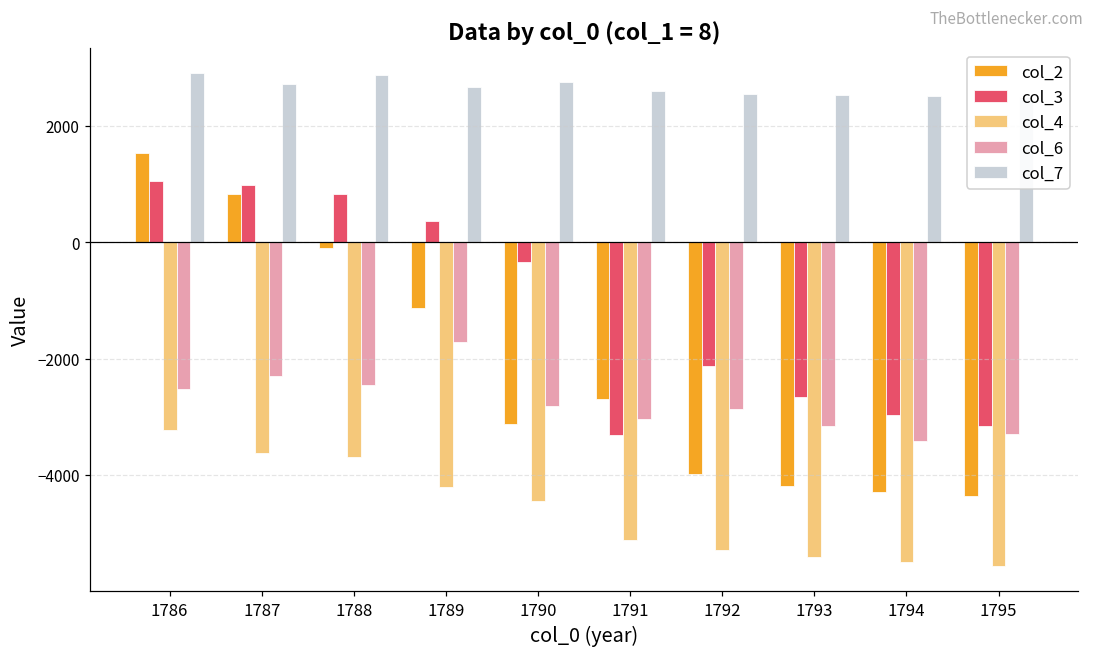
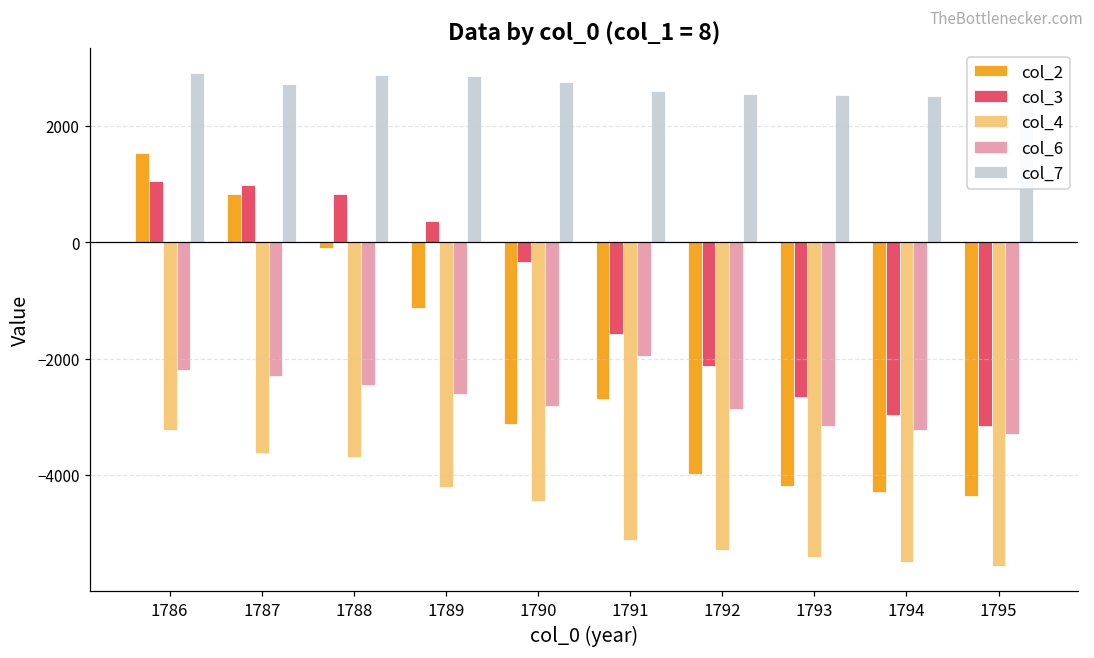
  {
    "col_2": {
      "1786": 1500,
      "1787": 800,
      "1788": -100,
      "1789": -1100,
      "1790": -3100,
      "1791": -2700,
      "1792": -4000,
      "1793": -4200,
      "1794": -4300,
      "1795": -4400
    },
    "col_3": {
      "1786": 1000,
      "1787": 1000,
      "1788": 800,
      "1789": 400,
      "1790": -300,
-     "1791": -3300,
+     "1791": -1600,
      "1792": -2100,
      "1793": -2700,
      "1794": -3000,
      "1795": -3200
    },
    "col_4": {
      "1786": -3200,
      "1787": -3600,
      "1788": -3700,
      "1789": -4200,
      "1790": -4400,
      "1791": -5100,
      "1792": -5300,
      "1793": -5400,
      "1794": -5500,
      "1795": -5600
    },
    "col_6": {
-     "1786": -2500,
+     "1786": -2200,
      "1787": -2300,
      "1788": -2400,
-     "1789": -1700,
+     "1789": -2600,
      "1790": -2800,
-     "1791": -3000,
+     "1791": -2000,
      "1792": -2900,
      "1793": -3200,
-     "1794": -3400,
+     "1794": -3200,
      "1795": -3300
    },
    "col_7": {
      "1786": 2900,
      "1787": 2700,
      "1788": 2900,
-     "1789": 2700,
+     "1789": 2900,
      "1790": 2800,
      "1791": 2600,
      "1792": 2600,
      "1793": 2500,
      "1794": 2500
    }
  }
